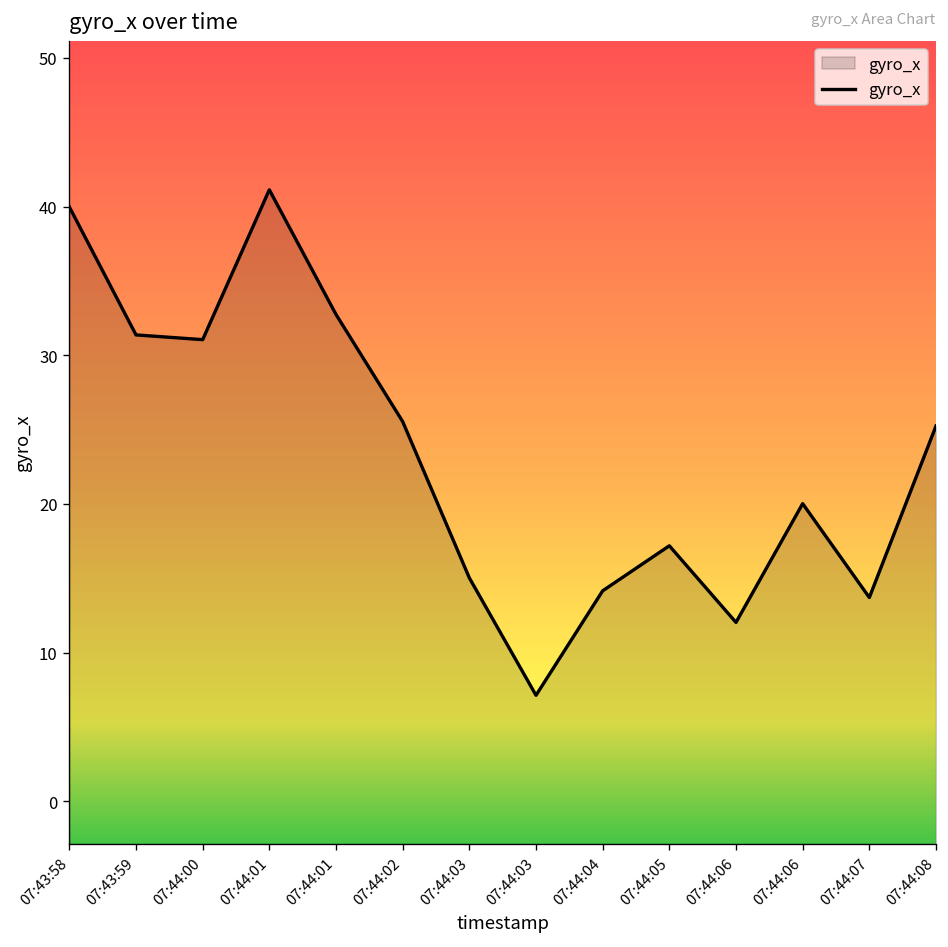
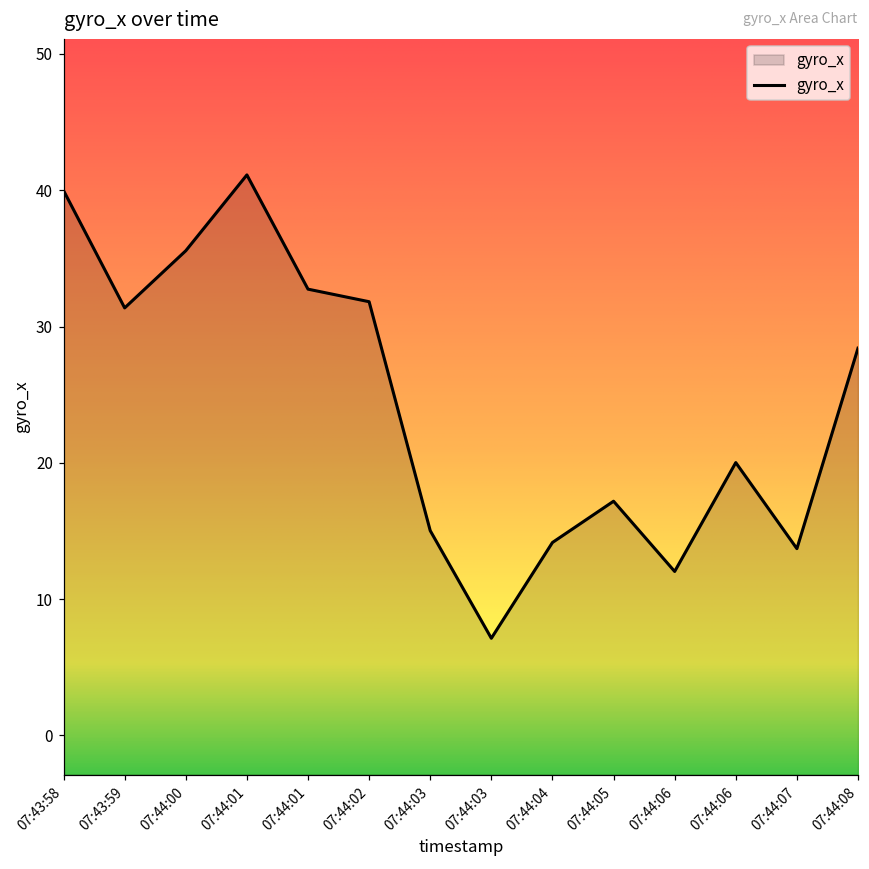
  {
    "07:43:58": 40.0,
    "07:43:59": 31.4,
-   "07:44:00": 31.0,
-   "07:44:02": 25.5,
+   "07:44:00": 35.6,
+   "07:44:02": 31.8,
    "07:44:04": 14.2,
    "07:44:05": 17.2,
    "07:44:07": 13.7,
-   "07:44:08": 25.2
+   "07:44:08": 28.4
  }
